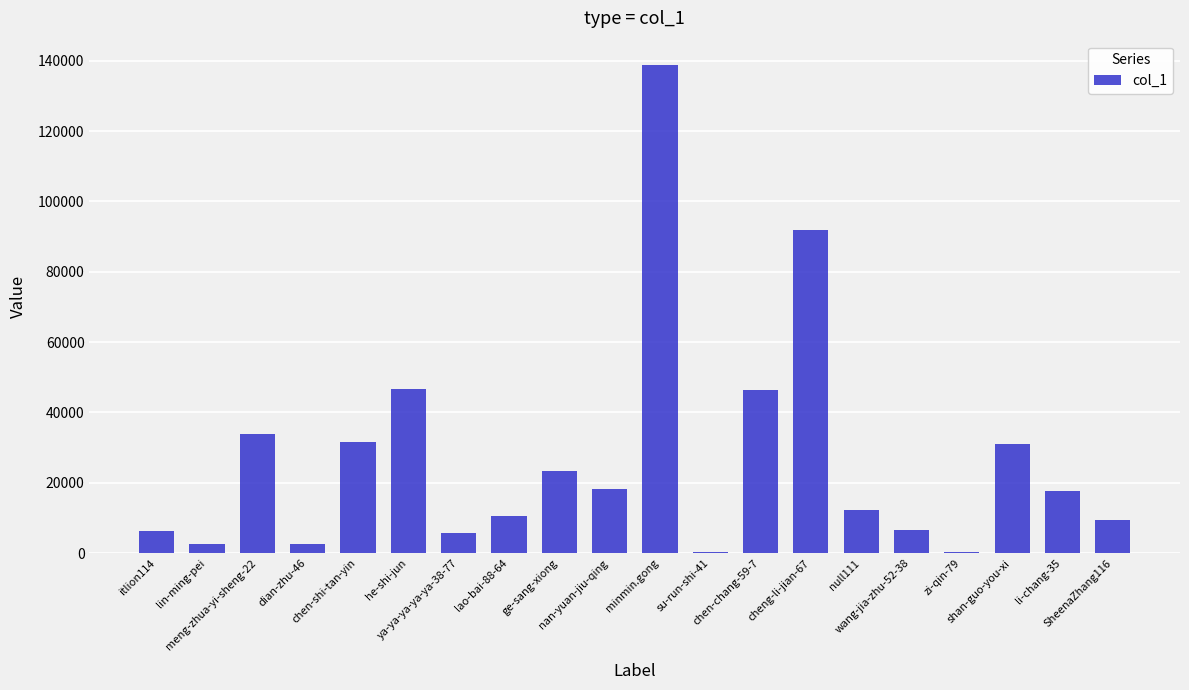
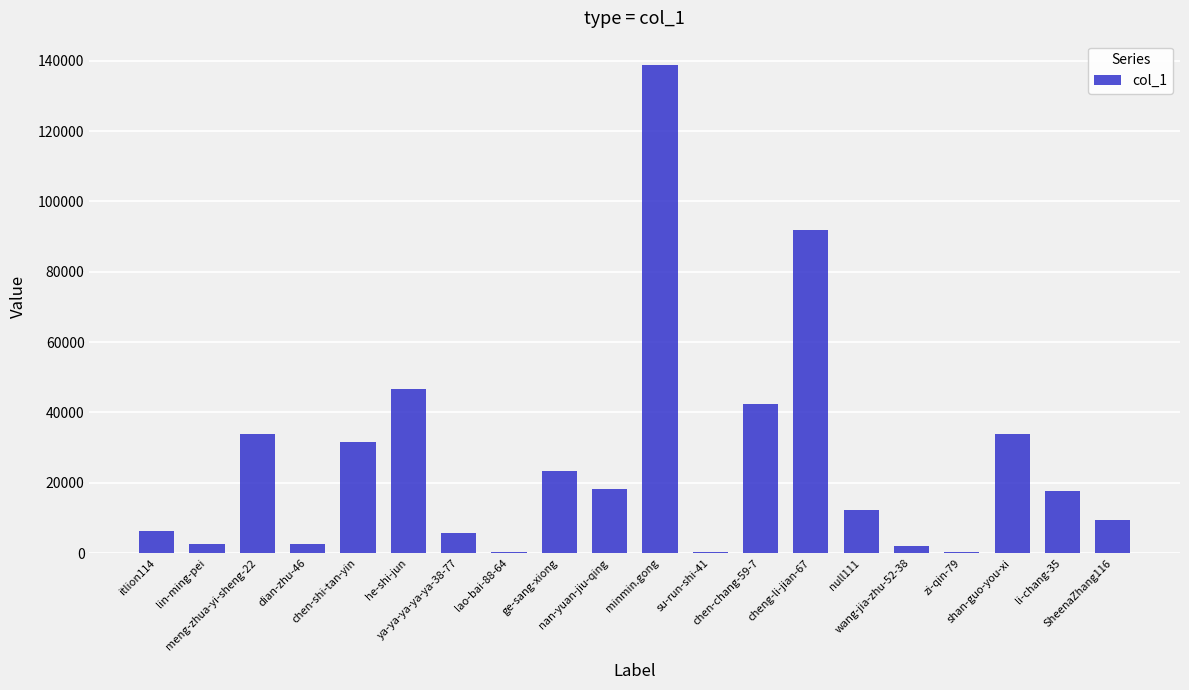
  {
    "itlion114": 6000,
    "lin-ming-pei": 3000,
    "meng-zhua-yi-sheng-22": 34000,
    "dian-zhu-46": 3000,
    "chen-shi-tan-yin": 32000,
    "he-shi-jun": 47000,
    "ya-ya-ya-ya-ya-38-77": 6000,
-   "lao-bai-88-64": 11000,
+   "lao-bai-88-64": 0,
    "ge-sang-xiong": 23000,
    "nan-yuan-jiu-qing": 18000,
    "minmin.gong": 139000,
-   "chen-chang-59-7": 47000,
+   "chen-chang-59-7": 43000,
    "cheng-li-jian-67": 92000,
    "null111": 12000,
-   "wang-jia-zhu-52-38": 7000,
-   "shan-guo-you-xi": 31000,
+   "wang-jia-zhu-52-38": 2000,
+   "shan-guo-you-xi": 34000,
    "li-chang-35": 18000,
    "SheenaZhang116": 9000
  }
